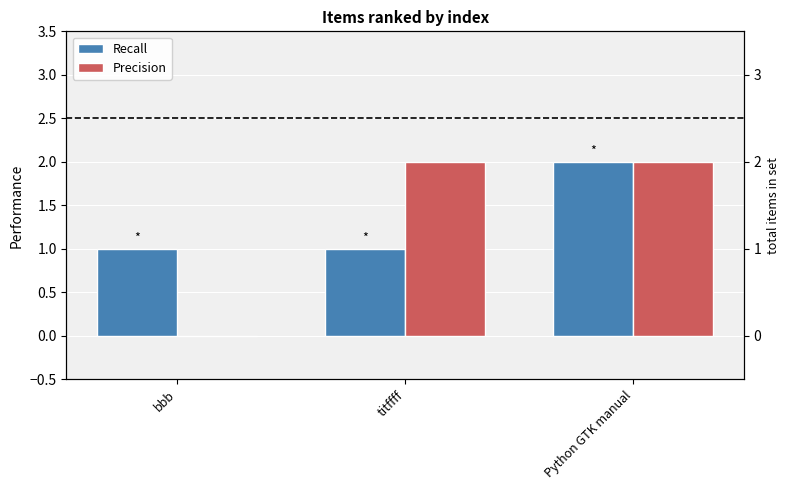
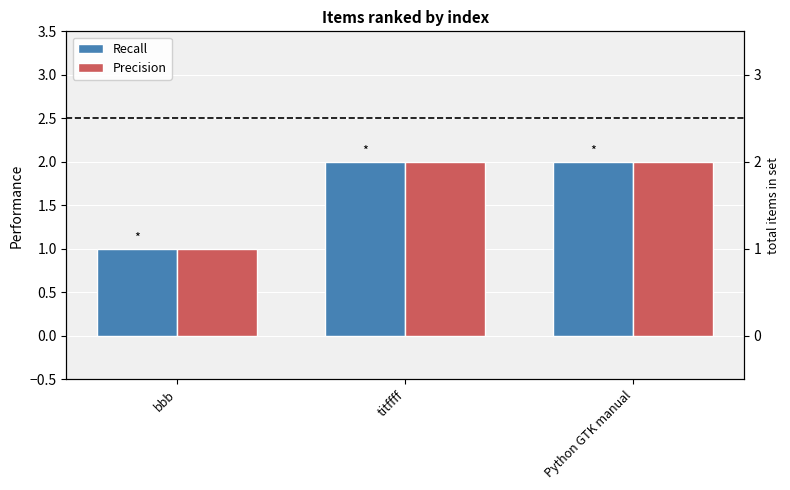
  {
    "Recall": {
      "bbb": 1,
-     "titffff": 1,
+     "titffff": 2,
      "Python GTK manual": 2
    },
    "Precision": {
-     "bbb": 0,
+     "bbb": 1,
      "titffff": 2,
      "Python GTK manual": 2
    }
  }
